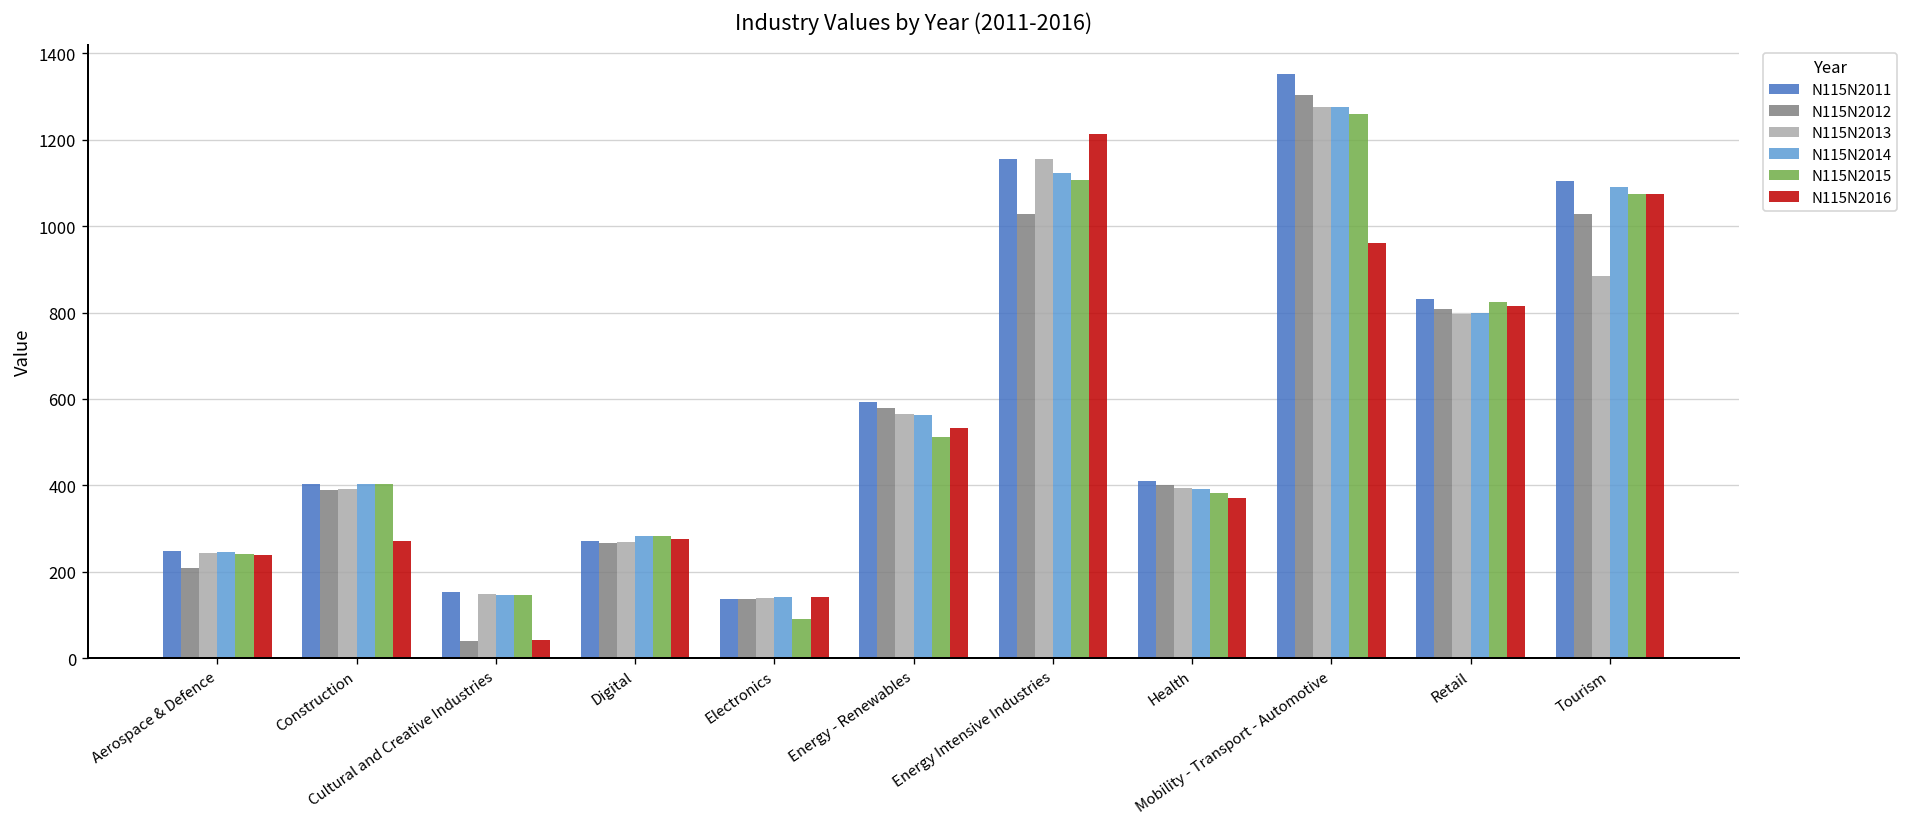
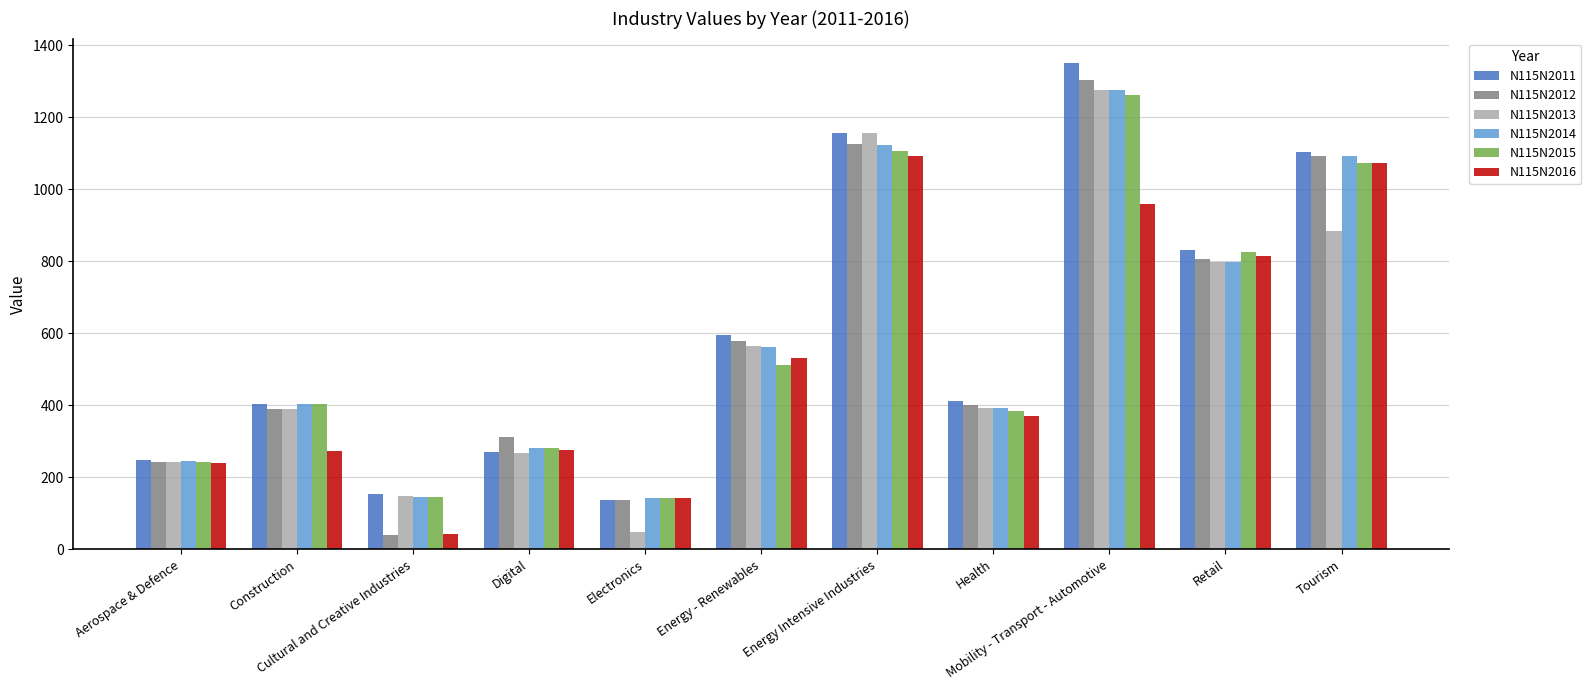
  {
    "N115N2012": {
-     "Aerospace & Defence": 210,
+     "Aerospace & Defence": 240,
      "Construction": 390,
      "Cultural and Creative Industries": 40,
-     "Digital": 270,
+     "Digital": 310,
      "Electronics": 140,
      "Energy - Renewables": 580,
-     "Energy Intensive Industries": 1030,
+     "Energy Intensive Industries": 1130,
      "Health": 400,
      "Mobility - Transport - Automotive": 1300,
      "Retail": 810,
-     "Tourism": 1030
+     "Tourism": 1090
    },
    "N115N2013": {
      "Aerospace & Defence": 240,
      "Construction": 390,
      "Cultural and Creative Industries": 150,
      "Digital": 270,
-     "Electronics": 140,
+     "Electronics": 50,
      "Energy - Renewables": 570,
      "Energy Intensive Industries": 1160,
      "Health": 390,
      "Mobility - Transport - Automotive": 1280,
      "Retail": 800,
      "Tourism": 880
    },
    "N115N2015": {
      "Aerospace & Defence": 240,
      "Construction": 400,
      "Cultural and Creative Industries": 150,
      "Digital": 280,
-     "Electronics": 90,
+     "Electronics": 140,
      "Energy - Renewables": 510,
      "Energy Intensive Industries": 1110,
      "Health": 380,
      "Mobility - Transport - Automotive": 1260,
      "Retail": 820,
      "Tourism": 1070
    },
    "N115N2016": {
      "Aerospace & Defence": 240,
      "Construction": 270,
      "Cultural and Creative Industries": 40,
      "Digital": 280,
      "Electronics": 140,
      "Energy - Renewables": 530,
-     "Energy Intensive Industries": 1210,
+     "Energy Intensive Industries": 1090,
      "Health": 370,
      "Mobility - Transport - Automotive": 960,
      "Retail": 820,
      "Tourism": 1070
    }
  }
